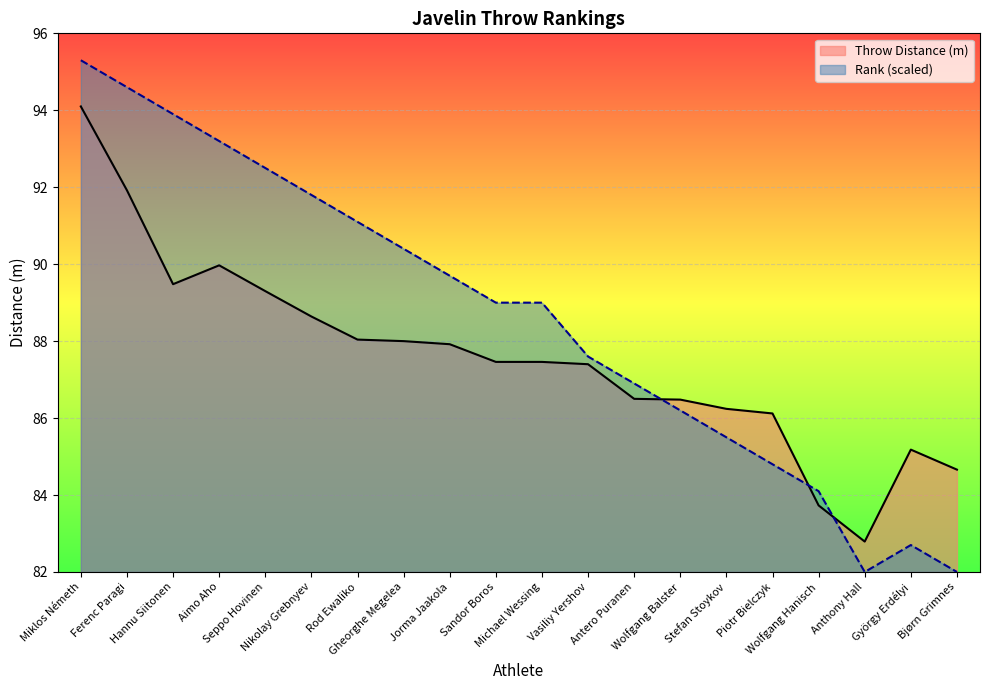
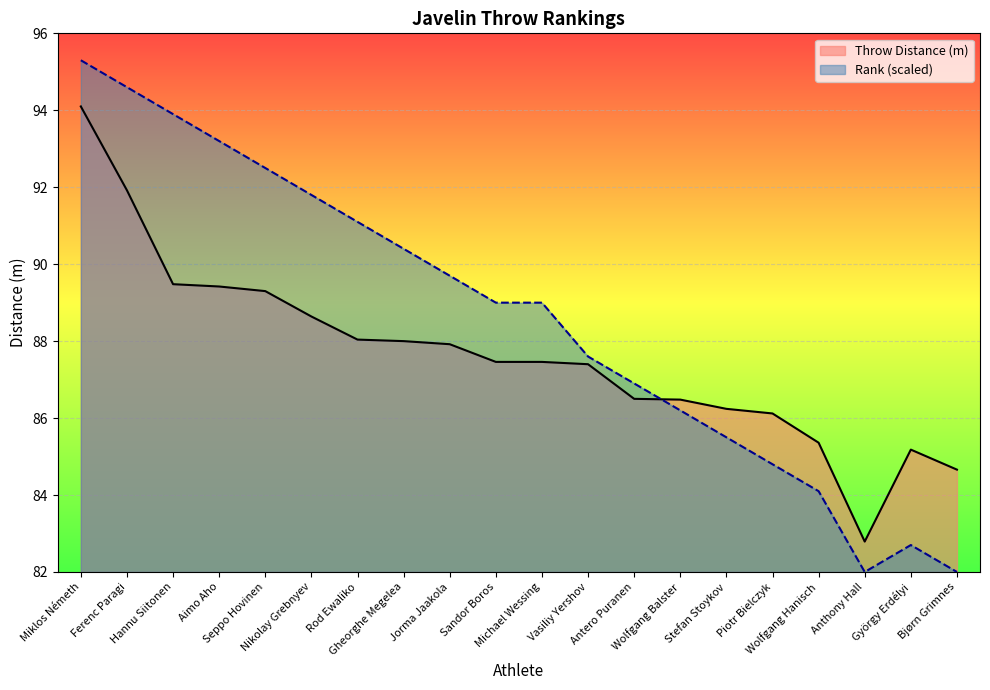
  {
    "Throw Distance (m)": {
      "Miklos Németh": 94.1,
      "Ferenc Paragi": 91.9,
      "Hannu Siitonen": 89.5,
-     "Aimo Aho": 90.0,
+     "Aimo Aho": 89.4,
      "Seppo Hovinen": 89.3,
      "Nikolay Grebnyev": 88.6,
      "Rod Ewaliko": 88.0,
      "Gheorghe Megelea": 88.0,
      "Jorma Jaakola": 87.9,
      "Sandor Boros": 87.5,
      "Michael Wessing": 87.5,
      "Vasiliy Yershov": 87.4,
      "Antero Puranen": 86.5,
      "Wolfgang Balster": 86.5,
      "Stefan Stoykov": 86.2,
      "Piotr Bielczyk": 86.1,
-     "Wolfgang Hanisch": 83.7,
+     "Wolfgang Hanisch": 85.4,
      "Anthony Hall": 82.8,
      "György Erdélyi": 85.2,
      "Bjørn Grimnes": 84.7
    },
    "Rank (scaled)": {
      "Miklos Németh": 95.3,
      "Ferenc Paragi": 94.6,
      "Hannu Siitonen": 93.9,
      "Aimo Aho": 93.2,
      "Seppo Hovinen": 92.5,
      "Nikolay Grebnyev": 91.8,
      "Rod Ewaliko": 91.1,
      "Gheorghe Megelea": 90.4,
      "Jorma Jaakola": 89.7,
      "Sandor Boros": 89.0,
      "Michael Wessing": 89.0,
      "Vasiliy Yershov": 87.6,
      "Antero Puranen": 86.9,
      "Wolfgang Balster": 86.2,
      "Stefan Stoykov": 85.5,
      "Piotr Bielczyk": 84.8,
      "Wolfgang Hanisch": 84.1,
      "Anthony Hall": 82.0,
      "György Erdélyi": 82.7,
      "Bjørn Grimnes": 82.0
    }
  }
